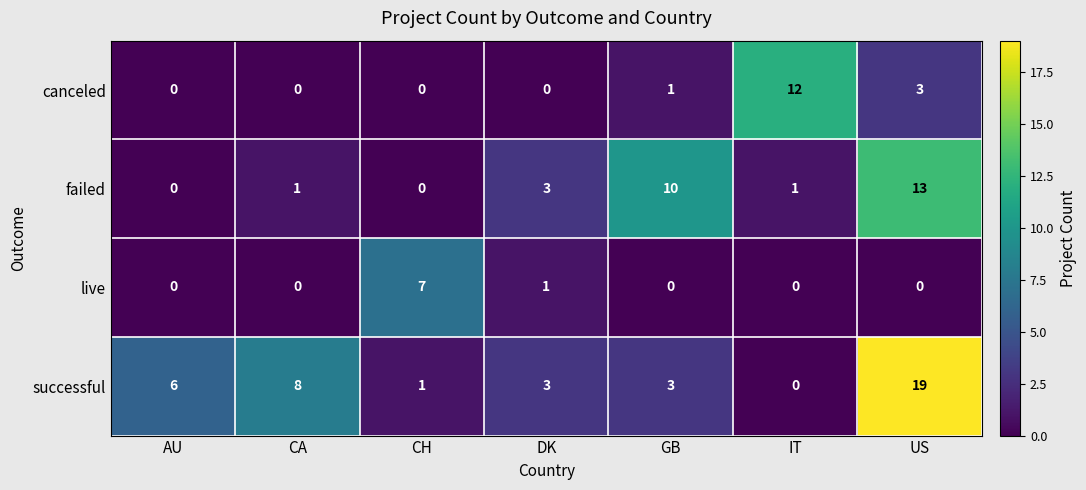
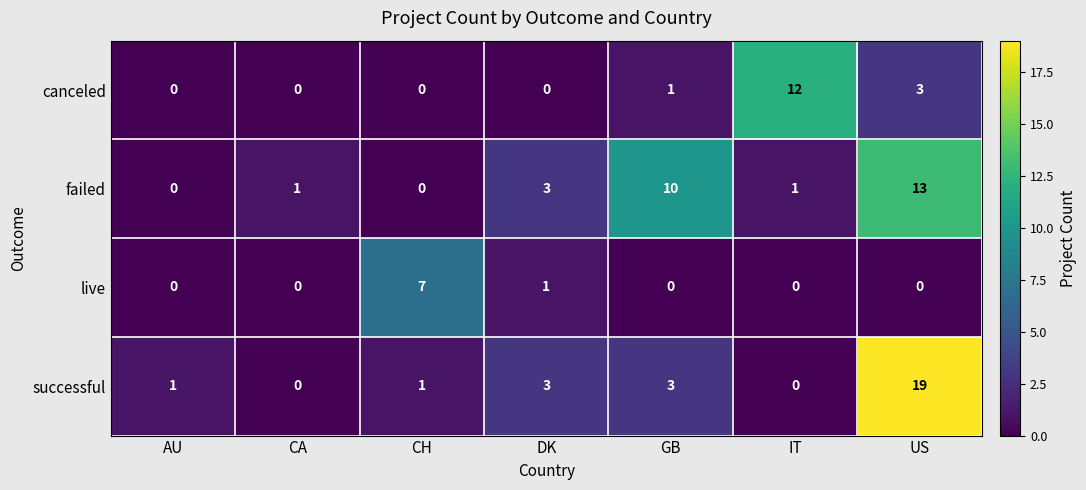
  {
    "canceled": {
      "AU": 0,
      "CA": 0,
      "CH": 0,
      "DK": 0,
      "GB": 1,
      "IT": 12,
      "US": 3
    },
    "failed": {
      "AU": 0,
      "CA": 1,
      "CH": 0,
      "DK": 3,
      "GB": 10,
      "IT": 1,
      "US": 13
    },
    "live": {
      "AU": 0,
      "CA": 0,
      "CH": 7,
      "DK": 1,
      "GB": 0,
      "IT": 0,
      "US": 0
    },
    "successful": {
-     "AU": 6,
-     "CA": 8,
+     "AU": 1,
+     "CA": 0,
      "CH": 1,
      "DK": 3,
      "GB": 3,
      "IT": 0,
      "US": 19
    }
  }
